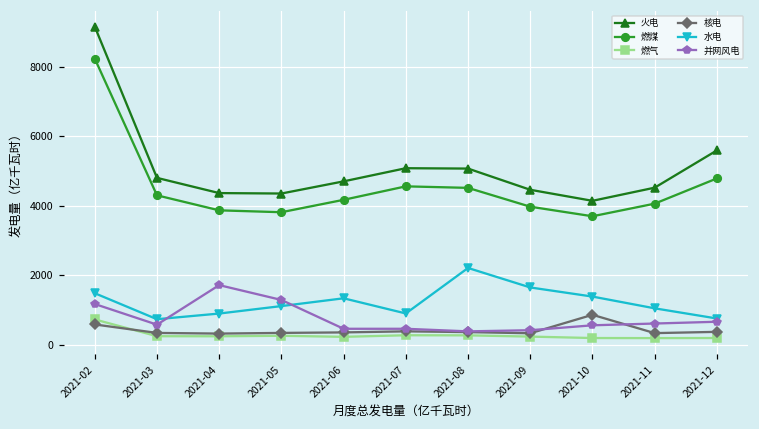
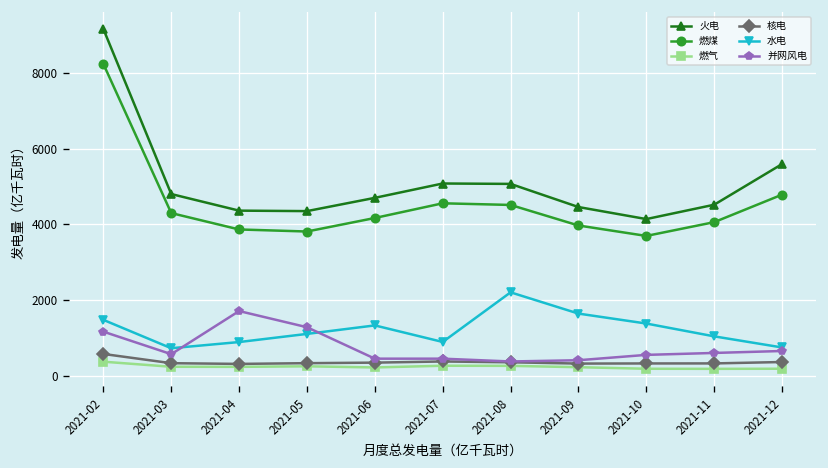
  {
    "燃气": {
-     "2021-02": 700,
+     "2021-02": 400,
      "2021-03": 200,
      "2021-05": 300,
      "2021-06": 200,
      "2021-07": 300,
      "2021-08": 300,
      "2021-09": 200,
      "2021-10": 200,
      "2021-11": 200,
      "2021-12": 200
    },
    "核电": {
      "2021-02": 600,
      "2021-03": 300,
      "2021-05": 300,
      "2021-06": 400,
      "2021-09": 300,
-     "2021-10": 900,
+     "2021-10": 300,
      "2021-11": 300,
      "2021-12": 400
    },
    "水电": {
      "2021-02": 1500,
      "2021-03": 700,
      "2021-04": 900,
      "2021-05": 1100,
      "2021-06": 1300,
      "2021-07": 900,
      "2021-08": 2200,
      "2021-09": 1600,
      "2021-10": 1400,
      "2021-11": 1000,
      "2021-12": 800
    },
    "并网风电": {
      "2021-02": 1200,
      "2021-03": 600,
      "2021-04": 1700,
      "2021-05": 1300,
      "2021-06": 500,
      "2021-09": 400,
      "2021-10": 600,
      "2021-11": 600,
      "2021-12": 700
    }
  }
